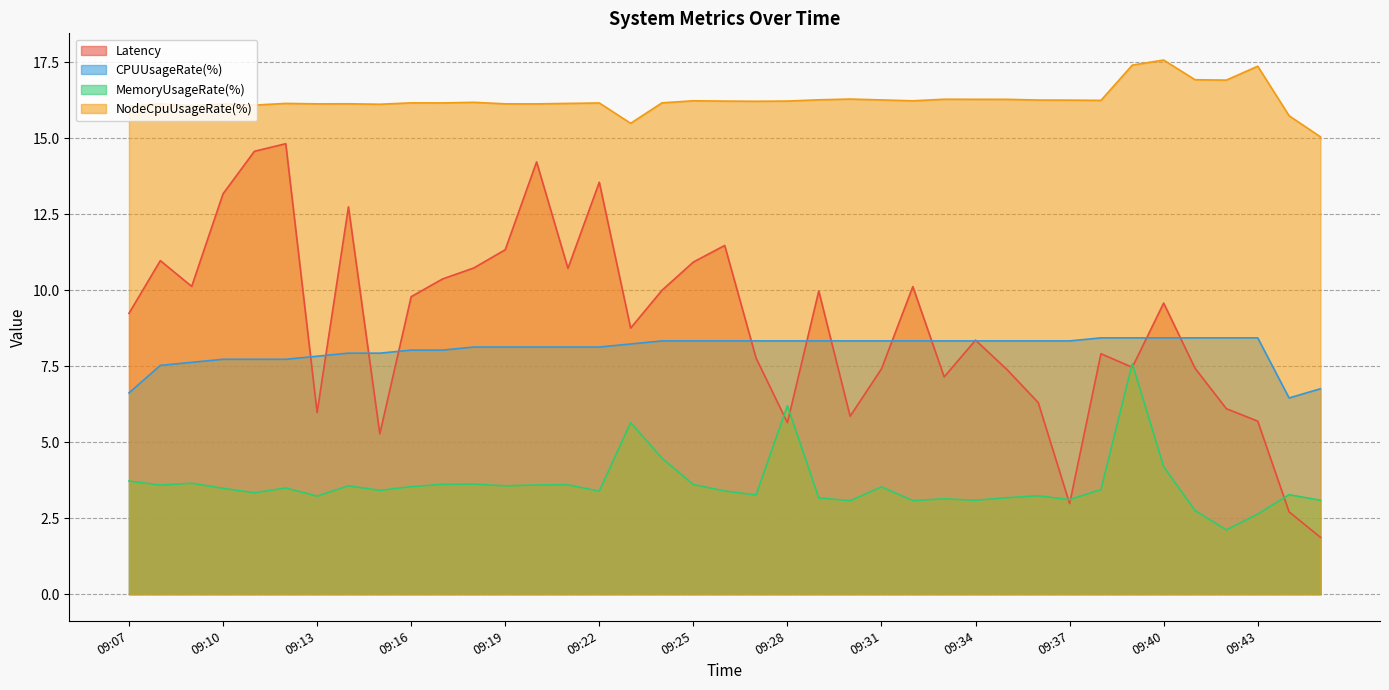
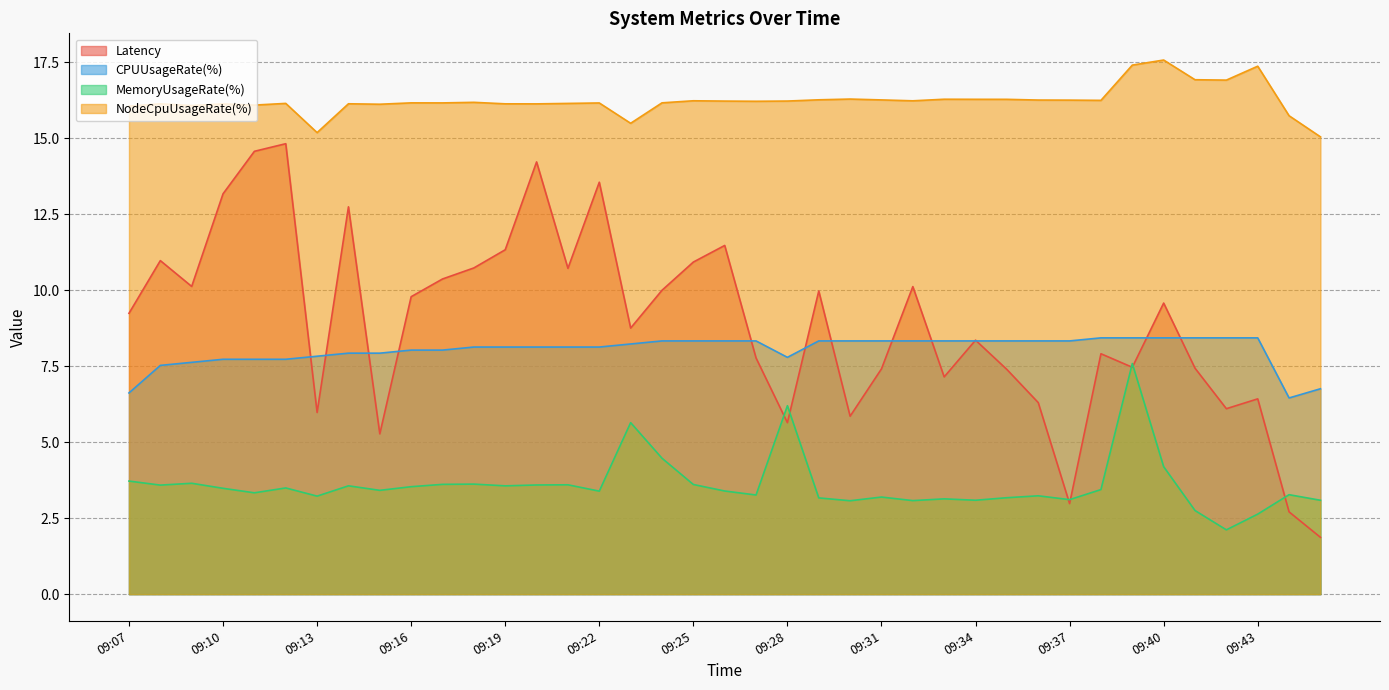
  {
    "Latency": {
      "09:07": 9.2,
      "09:10": 13.2,
      "09:13": 6.0,
      "09:16": 9.8,
      "09:19": 11.3,
      "09:22": 13.6,
      "09:25": 10.9,
      "09:28": 5.6,
      "09:31": 7.4,
      "09:37": 3.0,
      "09:40": 9.6,
-     "09:43": 5.7
+     "09:43": 6.4
    },
    "CPUUsageRate(%)": {
      "09:07": 6.6,
      "09:10": 7.7,
      "09:13": 7.8,
      "09:16": 8.0,
      "09:19": 8.1,
      "09:22": 8.1,
      "09:25": 8.3,
-     "09:28": 8.3,
+     "09:28": 7.8,
      "09:31": 8.3,
      "09:37": 8.3,
      "09:40": 8.4,
      "09:43": 8.4
    },
    "MemoryUsageRate(%)": {
      "09:07": 3.7,
      "09:10": 3.5,
      "09:13": 3.2,
      "09:16": 3.5,
      "09:19": 3.6,
      "09:22": 3.4,
      "09:25": 3.6,
      "09:28": 6.2,
-     "09:31": 3.5,
+     "09:31": 3.2,
      "09:34": 3.1,
      "09:37": 3.1,
      "09:40": 4.2,
      "09:43": 2.6
    },
    "NodeCpuUsageRate(%)": {
-     "09:13": 16.1,
+     "09:13": 15.2,
      "09:16": 16.2,
      "09:19": 16.1,
      "09:22": 16.2,
      "09:25": 16.2,
      "09:28": 16.2,
      "09:31": 16.3,
      "09:34": 16.3,
      "09:37": 16.3,
      "09:40": 17.6,
      "09:43": 17.4
    }
  }
